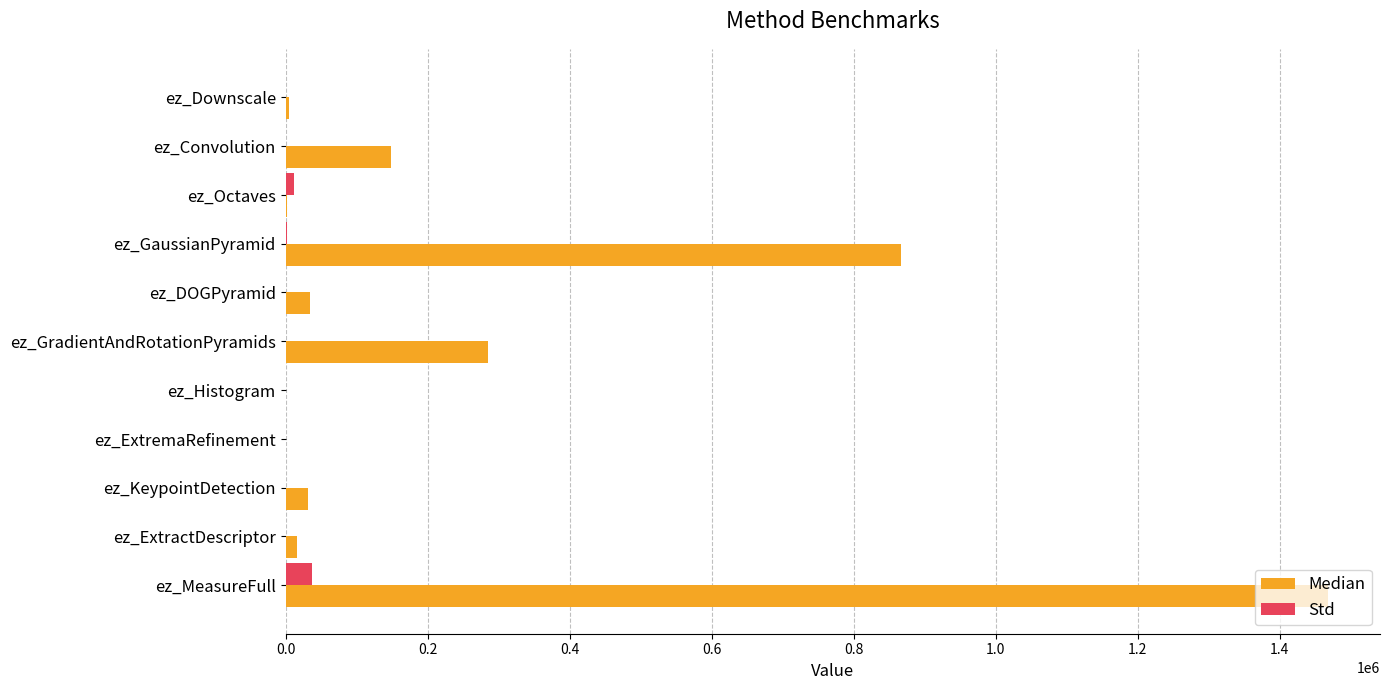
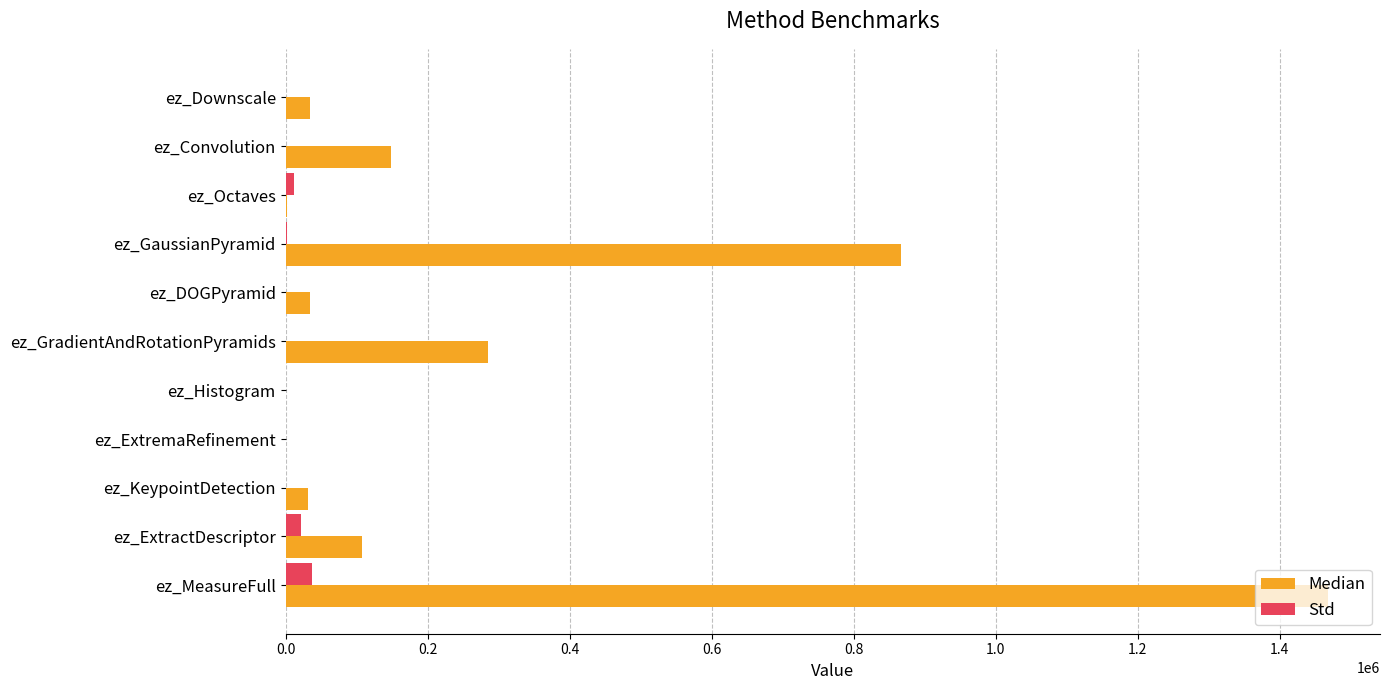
  {
    "Median": {
-     "ez_Downscale": 10000,
+     "ez_Downscale": 30000,
      "ez_Convolution": 150000,
      "ez_GaussianPyramid": 870000,
      "ez_DOGPyramid": 30000,
      "ez_GradientAndRotationPyramids": 280000,
      "ez_ExtremaRefinement": 0,
      "ez_KeypointDetection": 30000,
-     "ez_ExtractDescriptor": 20000
+     "ez_ExtractDescriptor": 110000
    },
    "Std": {
      "ez_Octaves": 10000,
      "ez_Histogram": 0,
      "ez_ExtremaRefinement": 0,
-     "ez_ExtractDescriptor": 0,
+     "ez_ExtractDescriptor": 20000,
      "ez_MeasureFull": 40000
    }
  }
